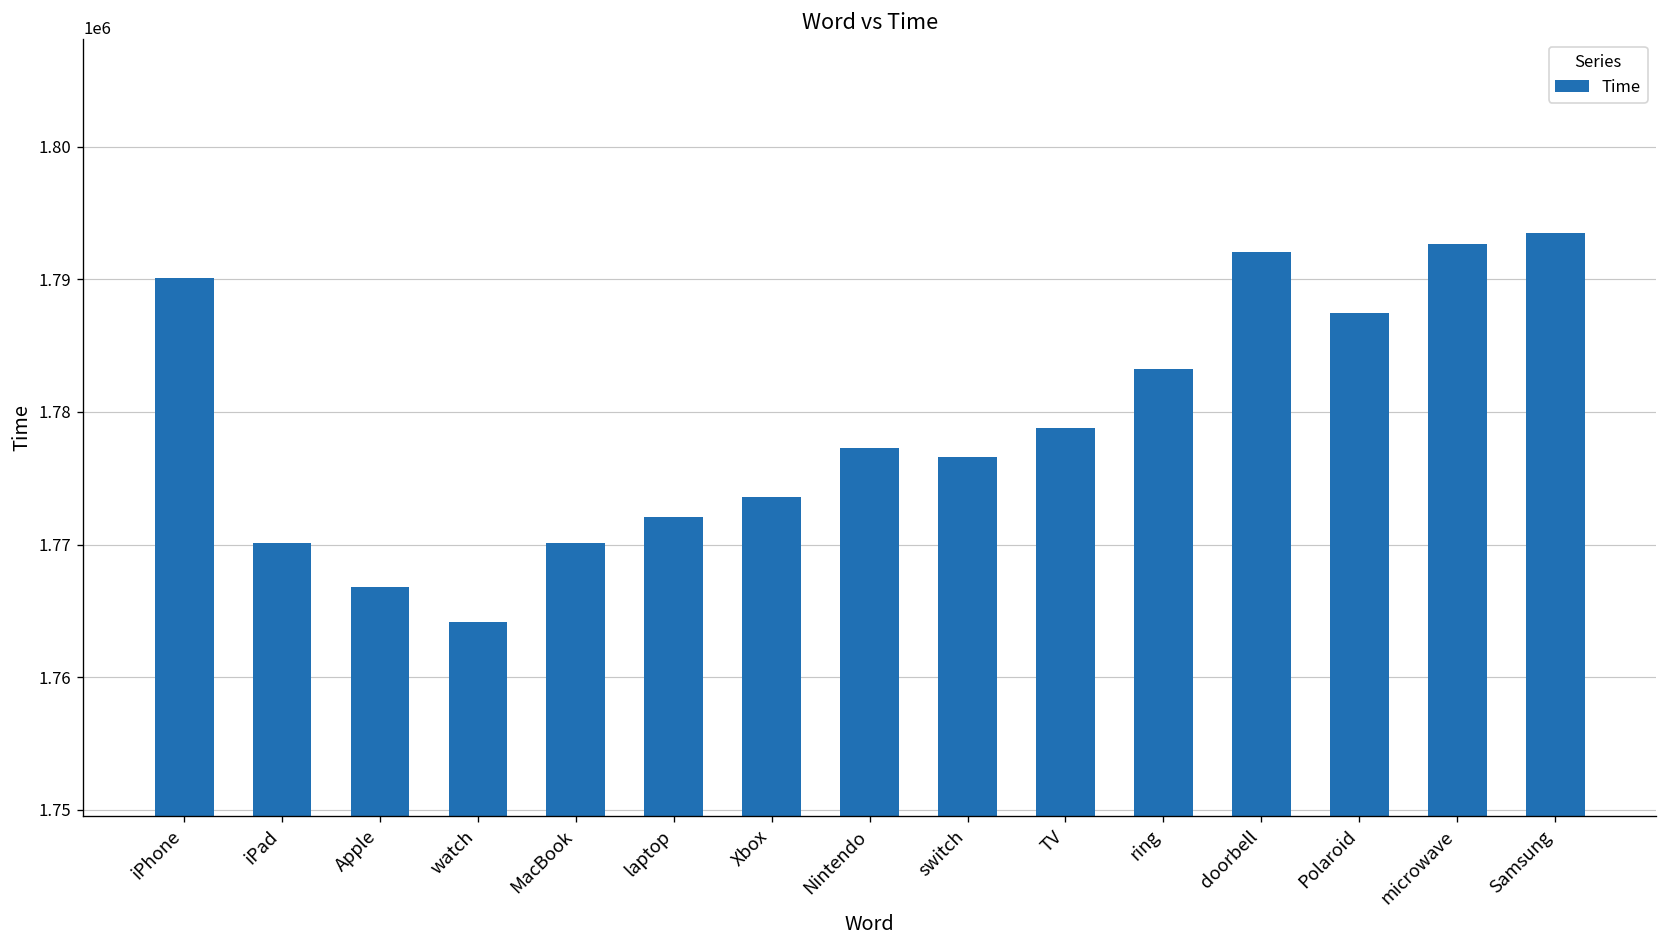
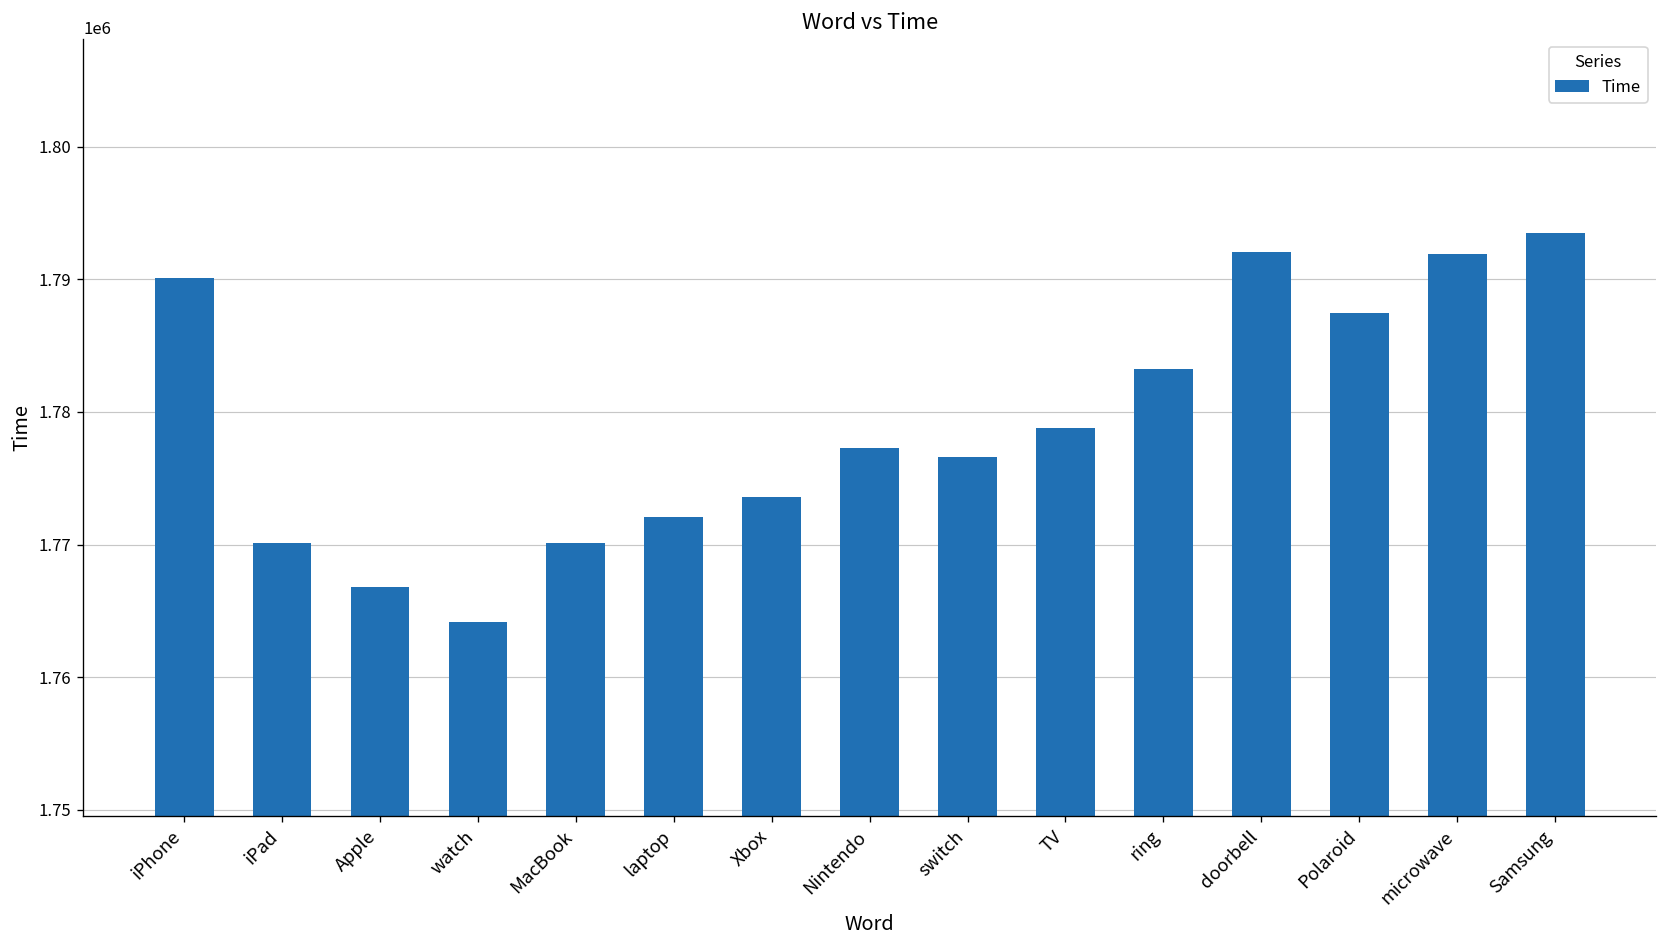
  {
    "iPhone": 1790100,
    "iPad": 1770100,
    "Apple": 1766800,
    "watch": 1764200,
    "MacBook": 1770100,
    "laptop": 1772100,
    "Xbox": 1773600,
    "Nintendo": 1777300,
    "switch": 1776600,
    "TV": 1778800,
    "ring": 1783200,
    "doorbell": 1792000,
    "Polaroid": 1787500,
-   "microwave": 1792700,
+   "microwave": 1791900,
    "Samsung": 1793500
  }
